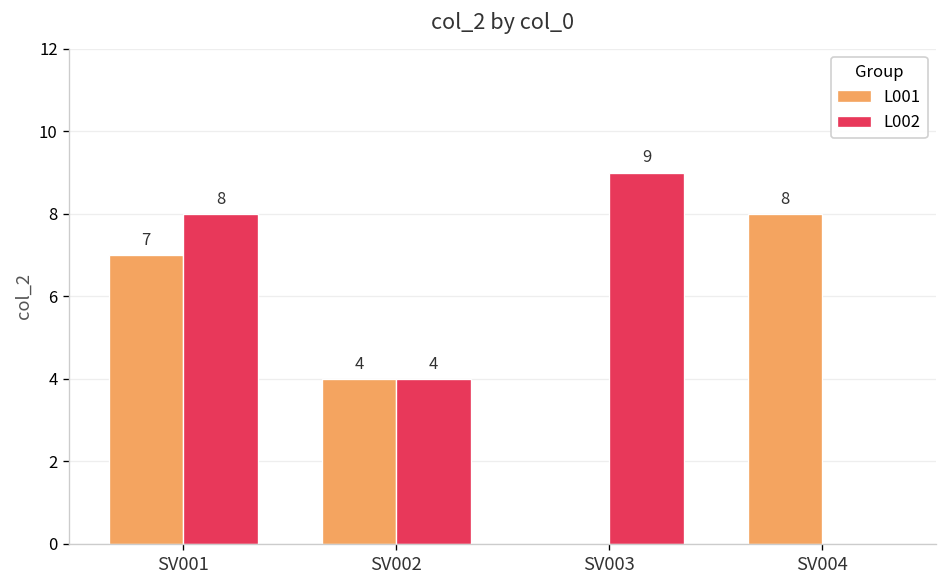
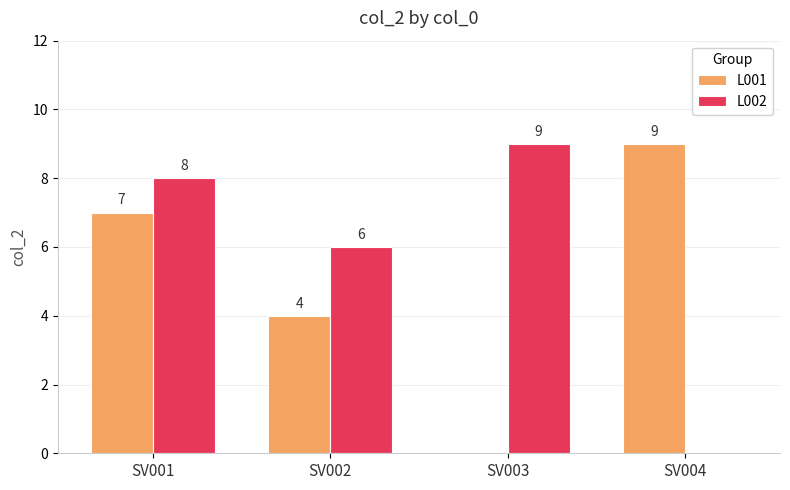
  {
    "L001": {
      "SV001": 7,
      "SV002": 4,
-     "SV004": 8
+     "SV004": 9
    },
    "L002": {
      "SV001": 8,
-     "SV002": 4,
+     "SV002": 6,
      "SV003": 9
    }
  }
